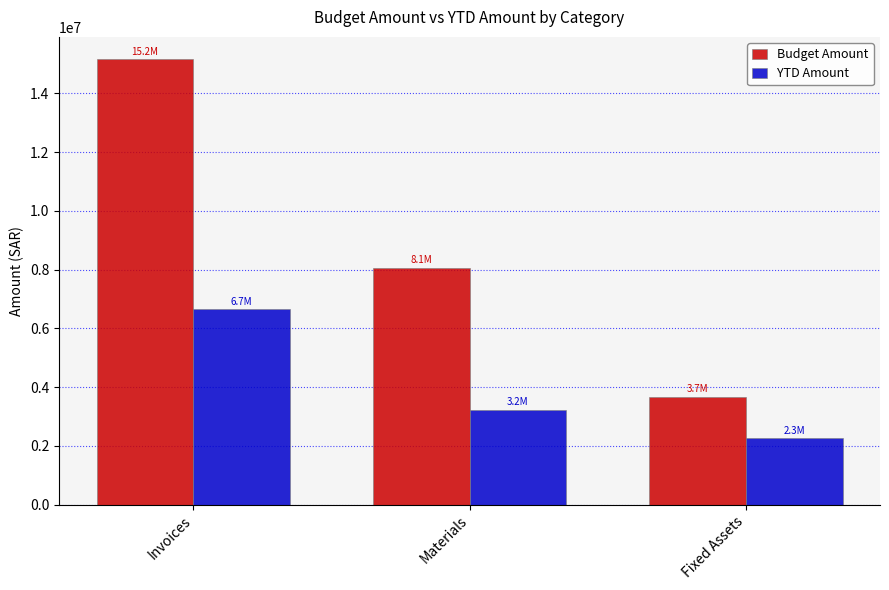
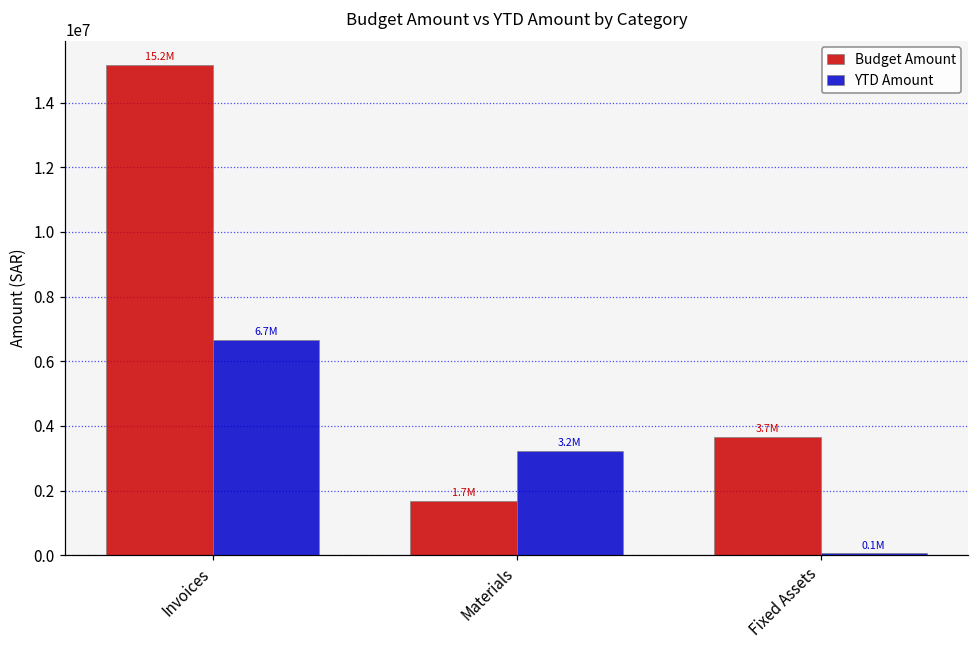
  {
    "Budget Amount": {
      "Invoices": "15.2M",
-     "Materials": "8.1M",
+     "Materials": "1.7M",
      "Fixed Assets": "3.7M"
    },
    "YTD Amount": {
      "Invoices": "6.7M",
      "Materials": "3.2M",
-     "Fixed Assets": "2.3M"
+     "Fixed Assets": "0.1M"
    }
  }
